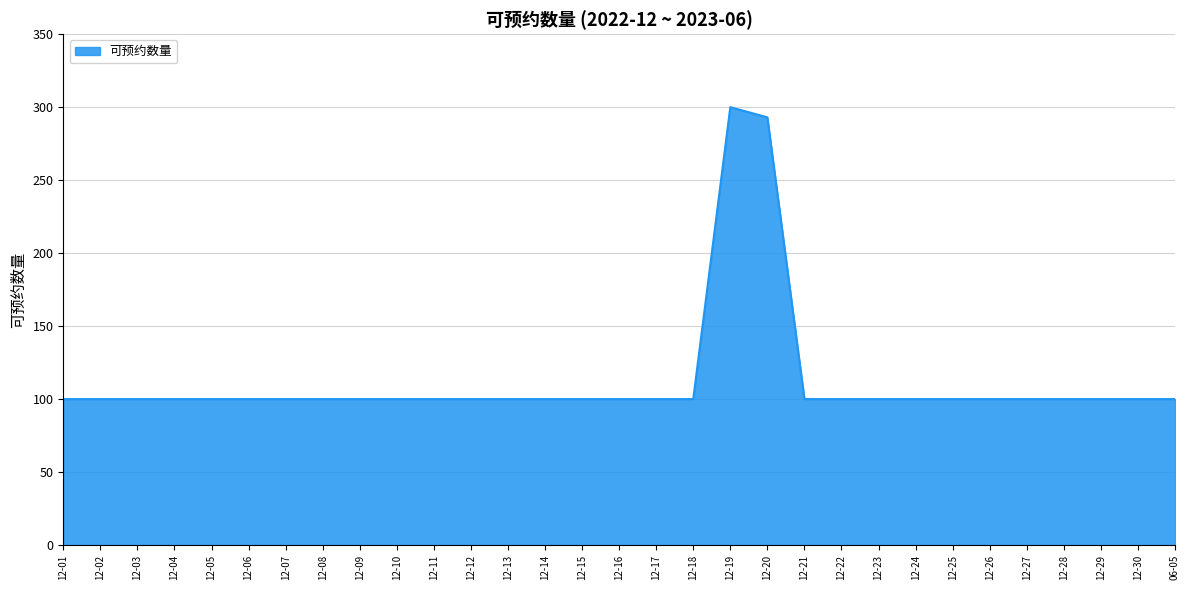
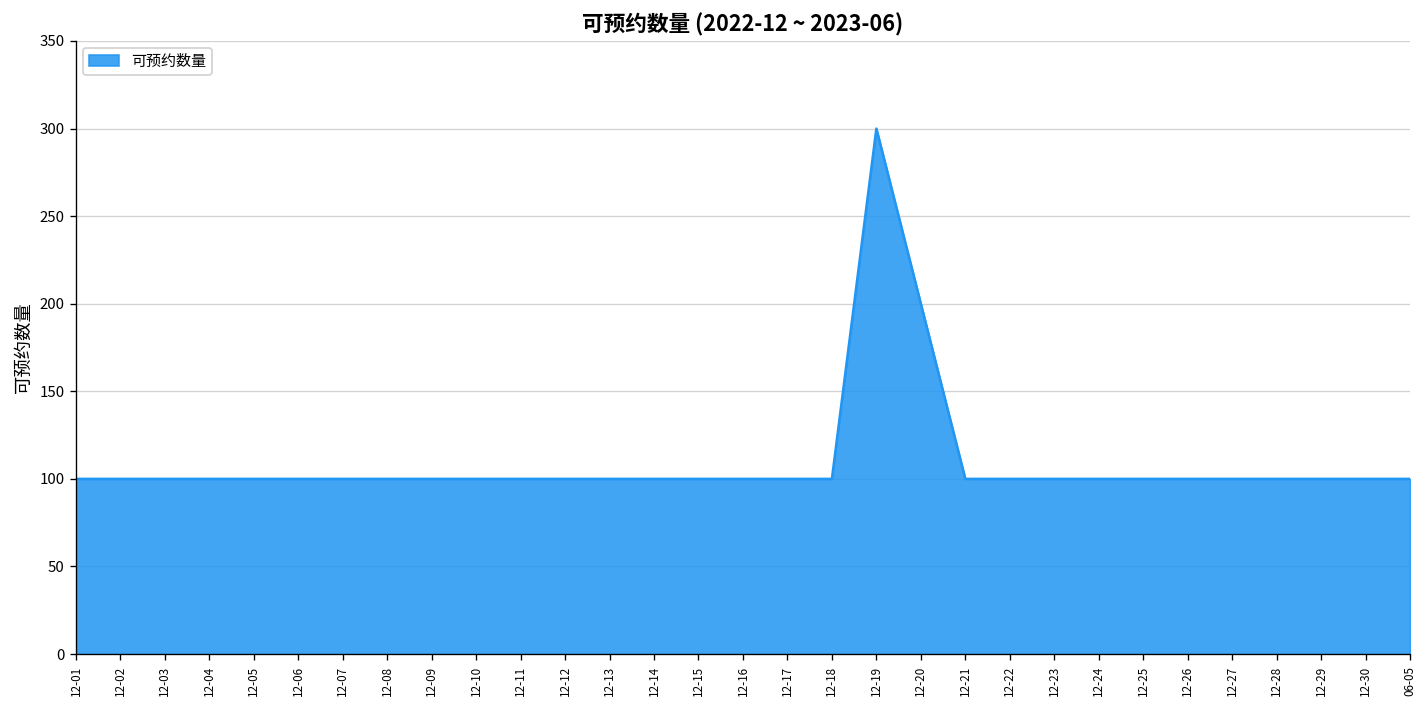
  {
    "12-01": 100,
    "12-02": 100,
    "12-03": 100,
    "12-04": 100,
    "12-05": 100,
    "12-06": 100,
    "12-07": 100,
    "12-08": 100,
    "12-09": 100,
    "12-10": 100,
    "12-11": 100,
    "12-12": 100,
    "12-13": 100,
    "12-14": 100,
    "12-15": 100,
    "12-16": 100,
    "12-17": 100,
    "12-18": 100,
    "12-19": 300,
-   "12-20": 293,
+   "12-20": 200,
    "12-21": 100,
    "12-22": 100,
    "12-23": 100,
    "12-24": 100,
    "12-25": 100,
    "12-26": 100,
    "12-27": 100,
    "12-28": 100,
    "12-29": 100,
    "12-30": 100,
    "06-05": 100
  }
